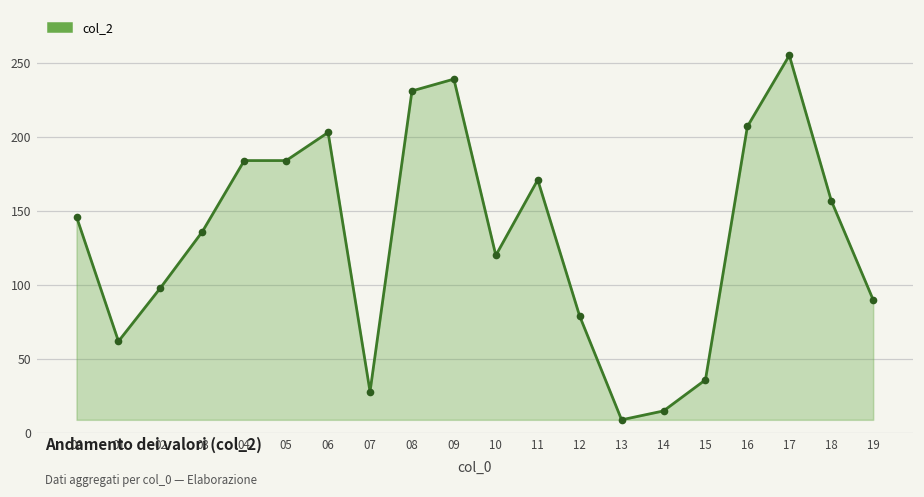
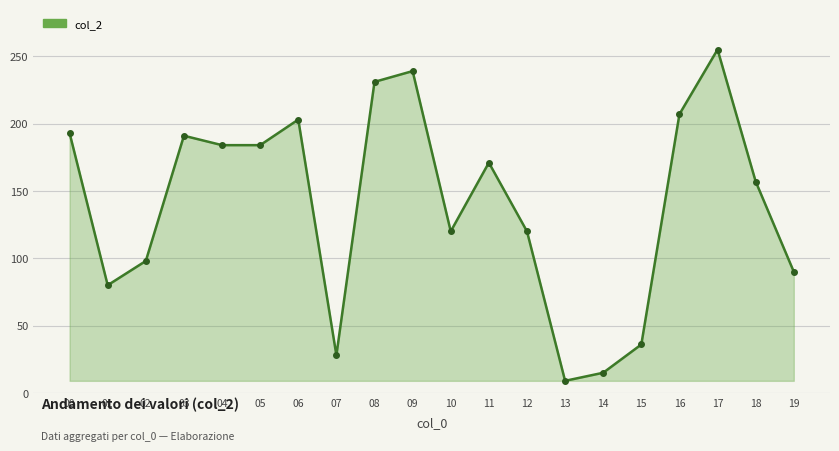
  {
-   "00": 146,
-   "01": 62,
+   "00": 193,
+   "01": 80,
    "02": 98,
-   "03": 136,
+   "03": 191,
    "04": 184,
    "05": 184,
    "06": 203,
    "07": 28,
    "08": 231,
    "09": 239,
    "10": 120,
    "11": 171,
-   "12": 79,
+   "12": 120,
    "13": 9,
    "14": 15,
    "15": 36,
    "16": 207,
    "17": 255,
    "18": 157,
    "19": 90
  }
